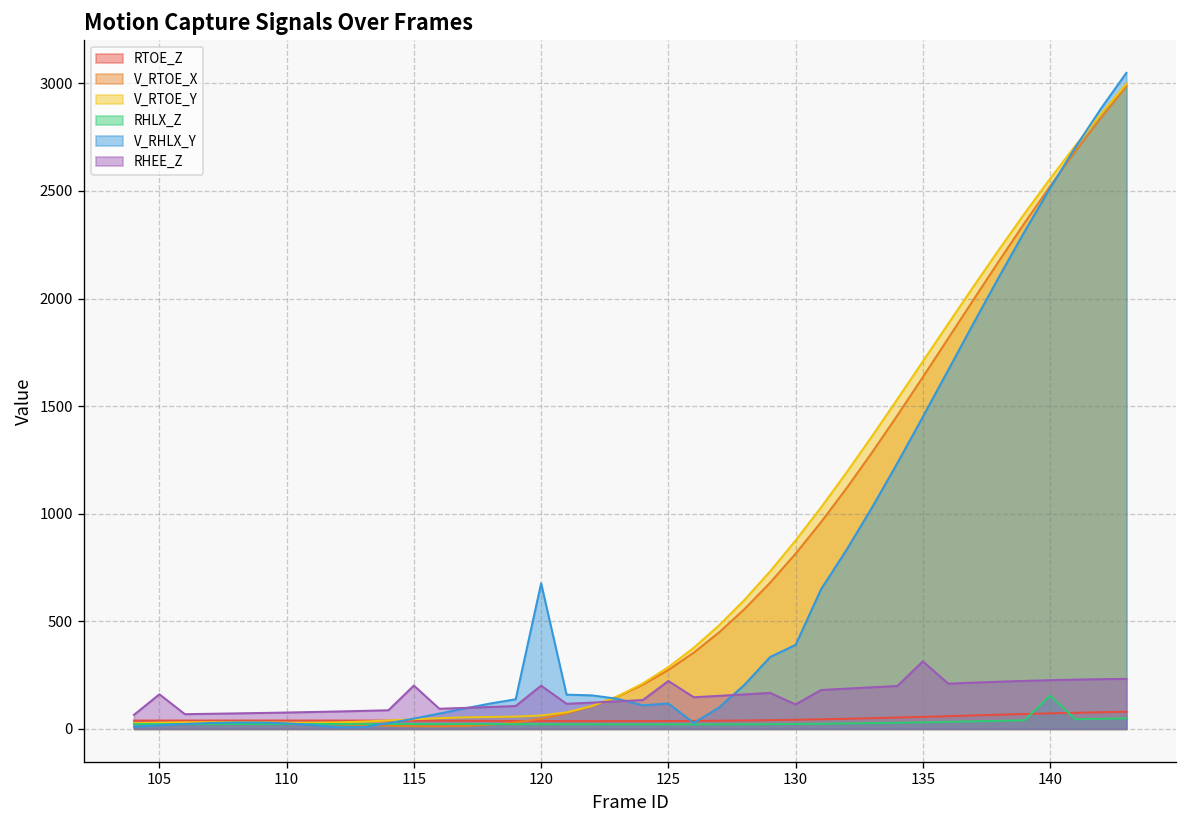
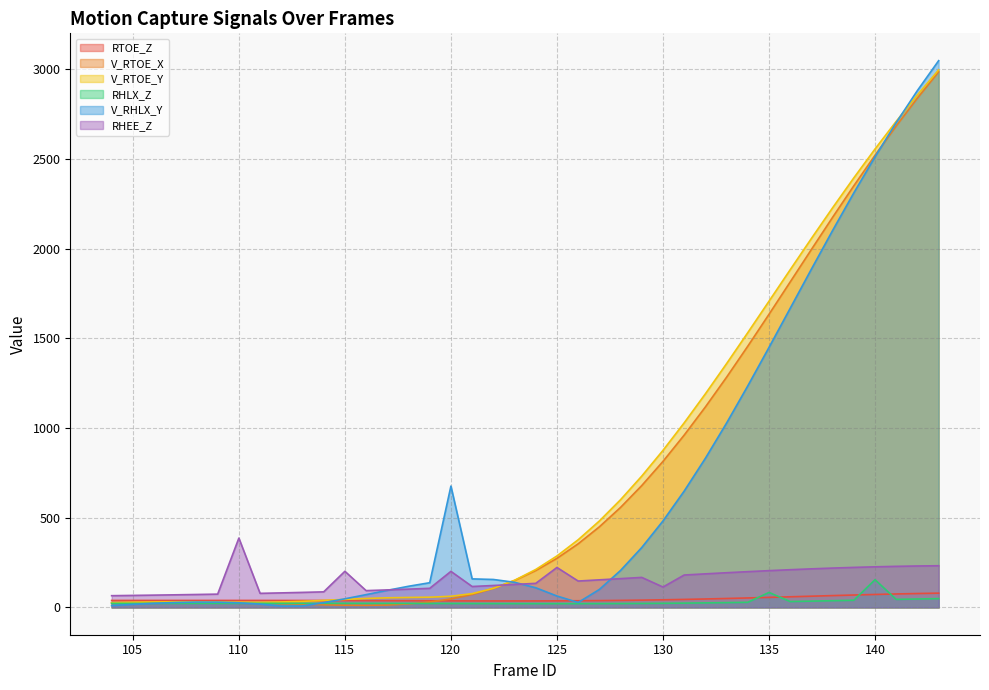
  {
    "RHLX_Z": {
      "120": 20,
      "125": 20,
      "130": 20,
-     "135": 30,
+     "135": 80,
      "140": 150
    },
    "V_RHLX_Y": {
      "120": 680,
-     "125": 120,
-     "130": 390,
+     "125": 60,
+     "130": 480,
      "135": 1450
    },
    "RHEE_Z": {
-     "105": 160,
-     "110": 80,
+     "105": 70,
+     "110": 390,
      "115": 200,
      "120": 200,
      "125": 220,
      "130": 110,
-     "135": 310,
+     "135": 200,
      "140": 230
    }
  }
